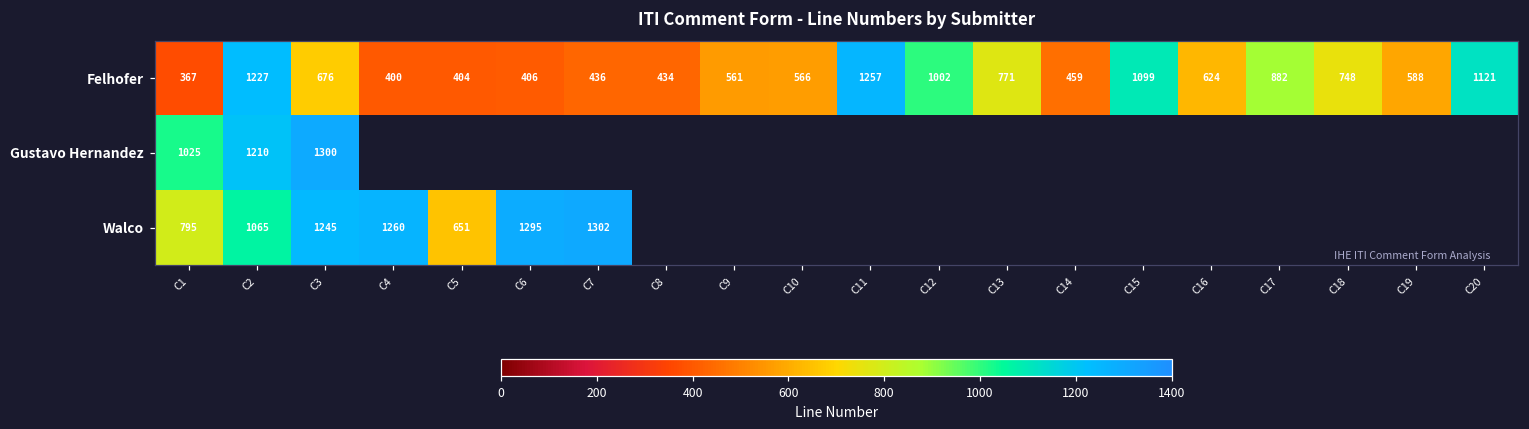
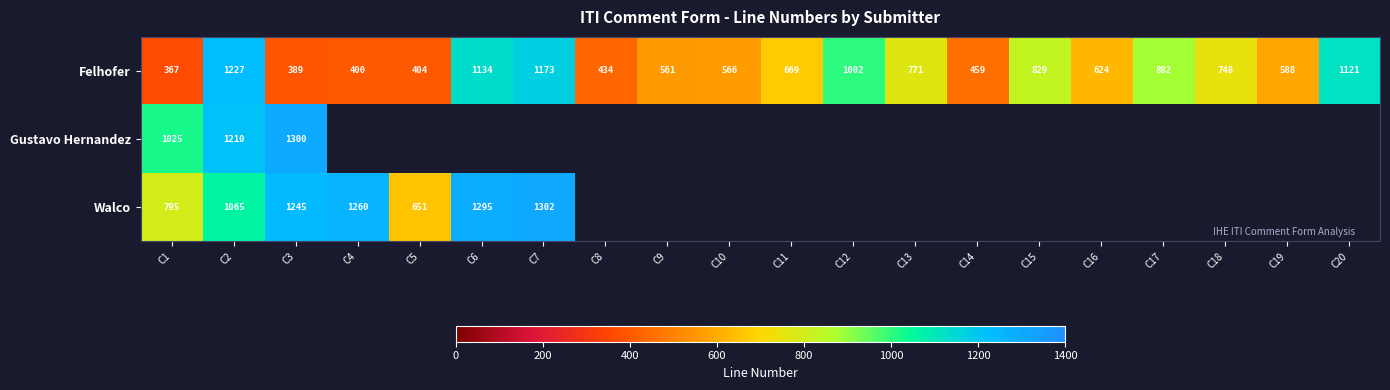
  {
    "Felhofer": {
      "C1": 367,
      "C2": 1227,
-     "C3": 676,
+     "C3": 389,
      "C4": 400,
      "C5": 404,
-     "C6": 406,
-     "C7": 436,
+     "C6": 1134,
+     "C7": 1173,
      "C8": 434,
      "C9": 561,
      "C10": 566,
-     "C11": 1257,
+     "C11": 669,
      "C12": 1002,
      "C13": 771,
      "C14": 459,
-     "C15": 1099,
+     "C15": 829,
      "C16": 624,
      "C17": 882,
      "C18": 748,
      "C19": 588,
      "C20": 1121
    },
    "Gustavo Hernandez": {
      "C1": 1025,
      "C2": 1210,
      "C3": 1300
    },
    "Walco": {
      "C1": 795,
      "C2": 1065,
      "C3": 1245,
      "C4": 1260,
      "C5": 651,
      "C6": 1295,
      "C7": 1302
    }
  }
